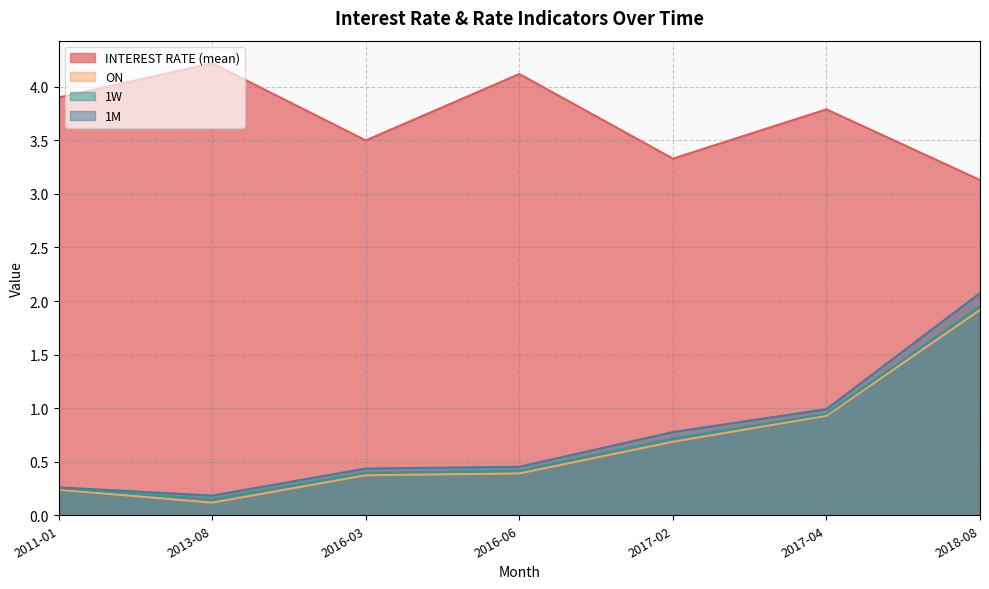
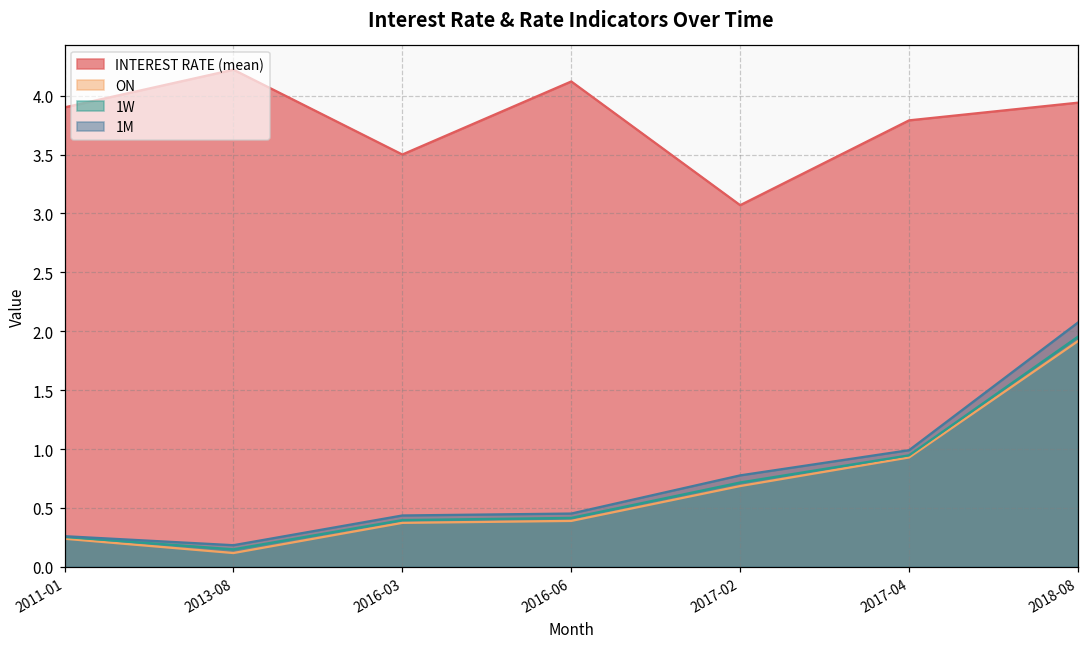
  {
    "INTEREST RATE (mean)": {
      "2011-01": 3.90,
      "2016-03": 3.50,
      "2016-06": 4.12,
-     "2017-02": 3.33,
+     "2017-02": 3.07,
      "2017-04": 3.79,
-     "2018-08": 3.13
+     "2018-08": 3.94
    },
    "ON": {
      "2013-08": 0.12,
      "2016-06": 0.39,
      "2017-02": 0.69,
      "2018-08": 1.92
    }
  }
